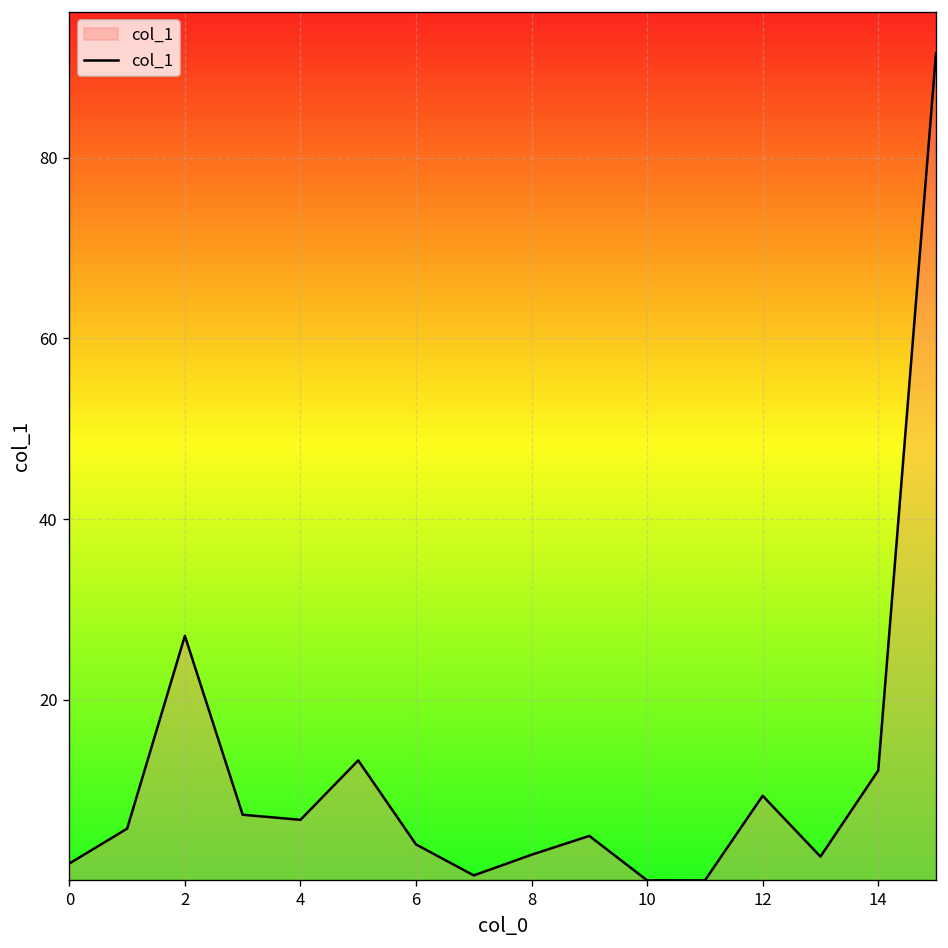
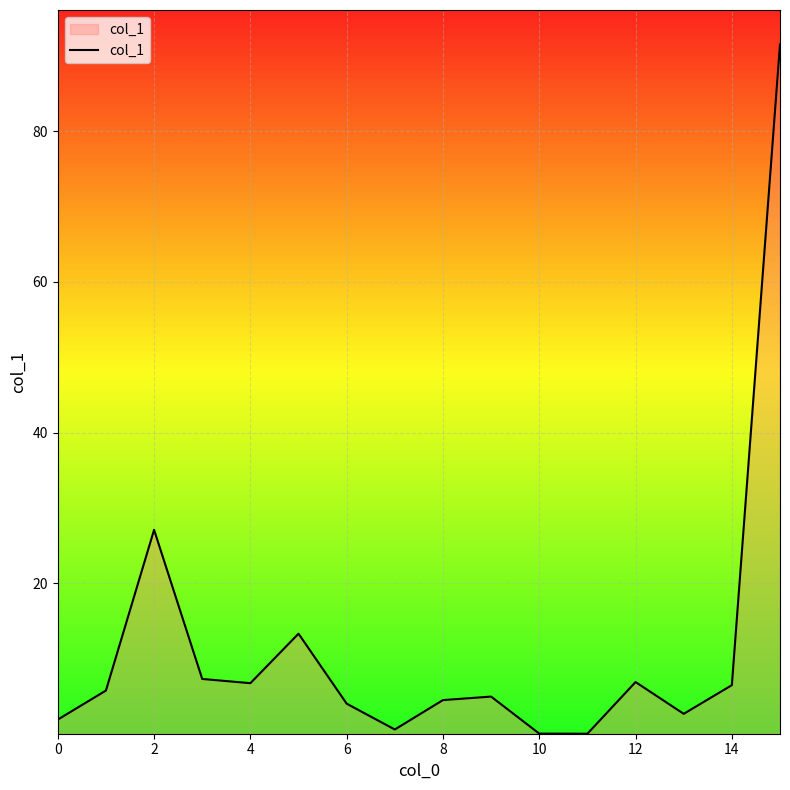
  {
    "0": 2,
    "2": 27,
    "4": 7,
    "6": 4,
-   "8": 3,
+   "8": 4,
    "10": 0,
-   "12": 9,
-   "14": 12
+   "12": 7,
+   "14": 6
  }
